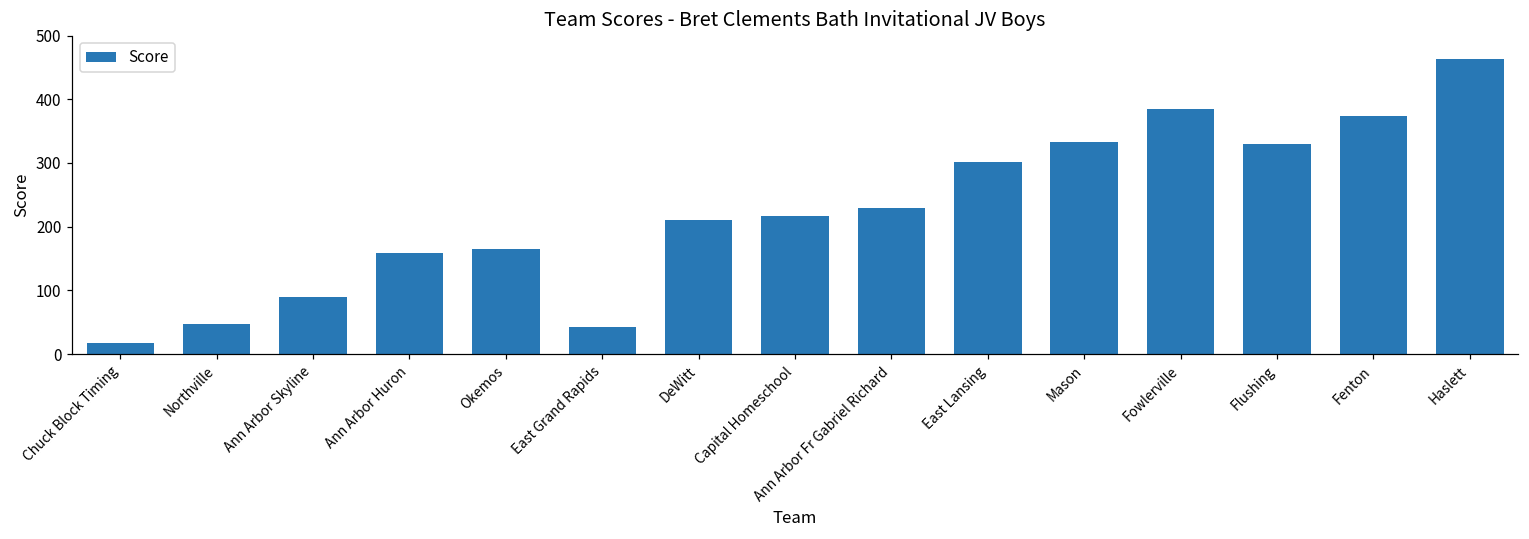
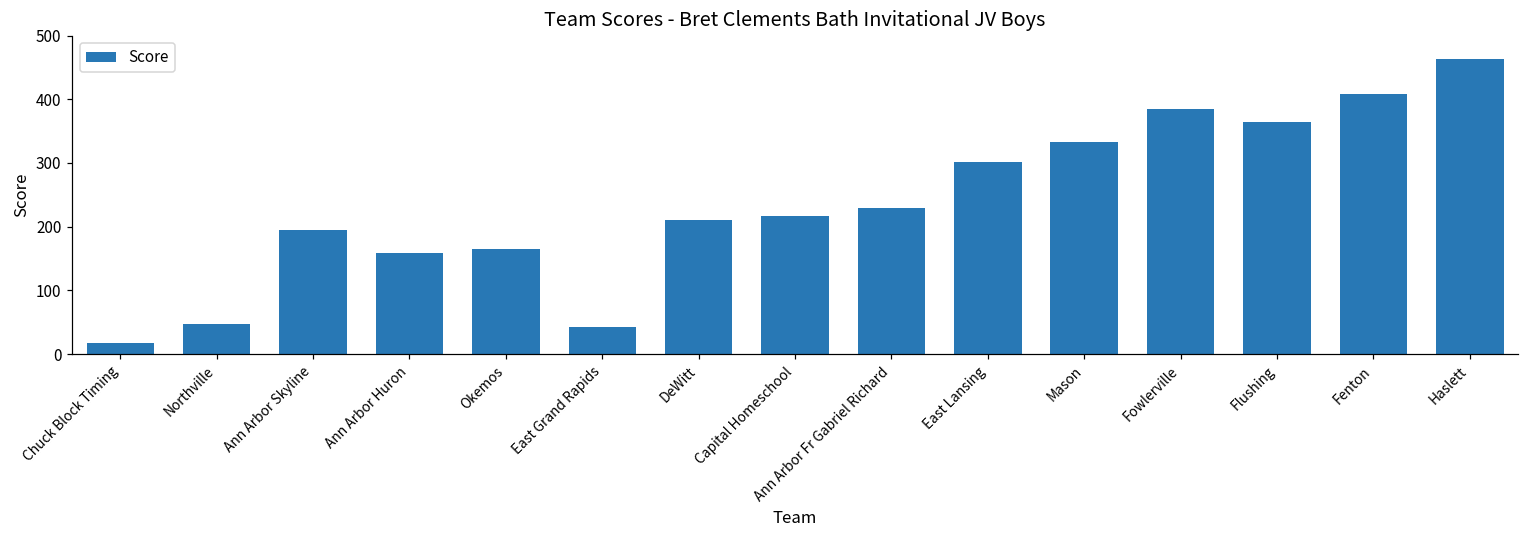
  {
    "Chuck Block Timing": 20,
    "Northville": 50,
-   "Ann Arbor Skyline": 90,
+   "Ann Arbor Skyline": 190,
    "Ann Arbor Huron": 160,
    "Okemos": 170,
    "East Grand Rapids": 40,
    "DeWitt": 210,
    "Capital Homeschool": 220,
    "Ann Arbor Fr Gabriel Richard": 230,
    "East Lansing": 300,
    "Mason": 330,
    "Fowlerville": 380,
-   "Flushing": 330,
-   "Fenton": 370,
+   "Flushing": 370,
+   "Fenton": 410,
    "Haslett": 460
  }
